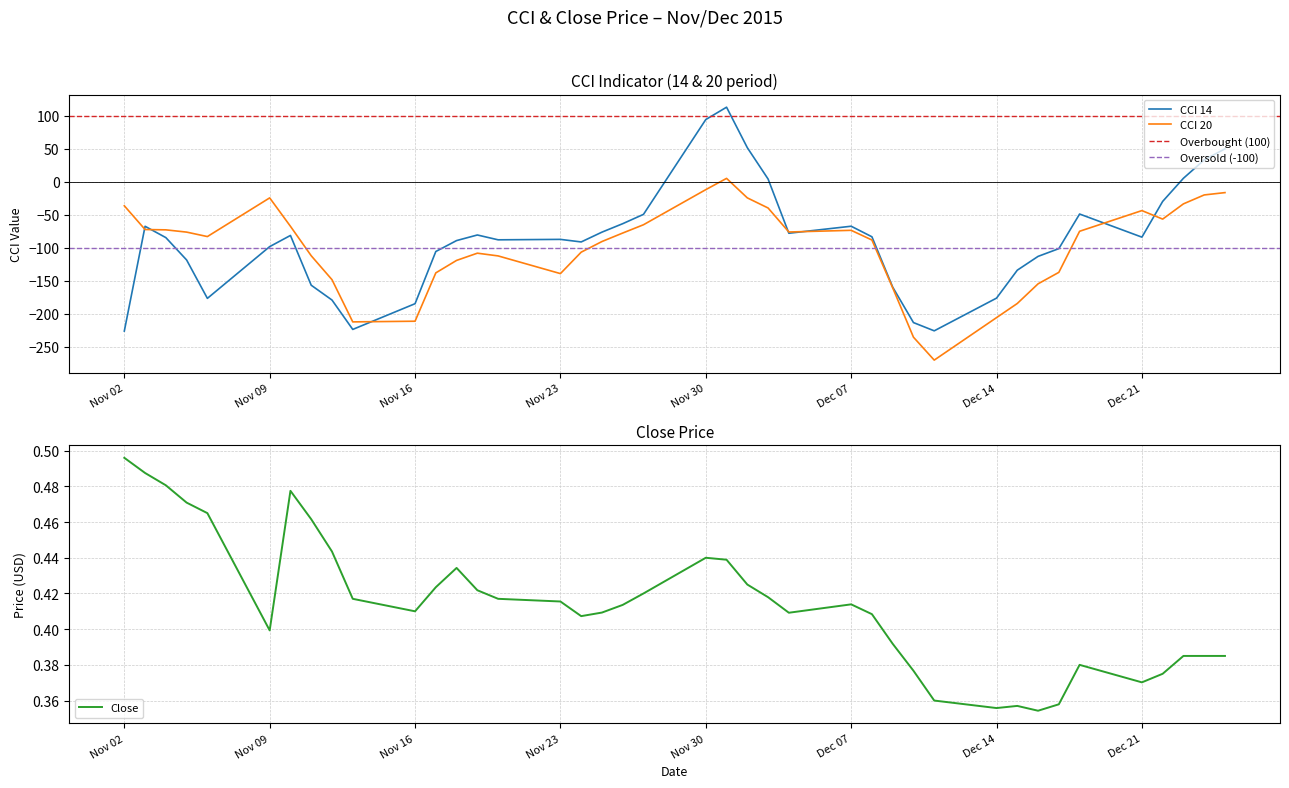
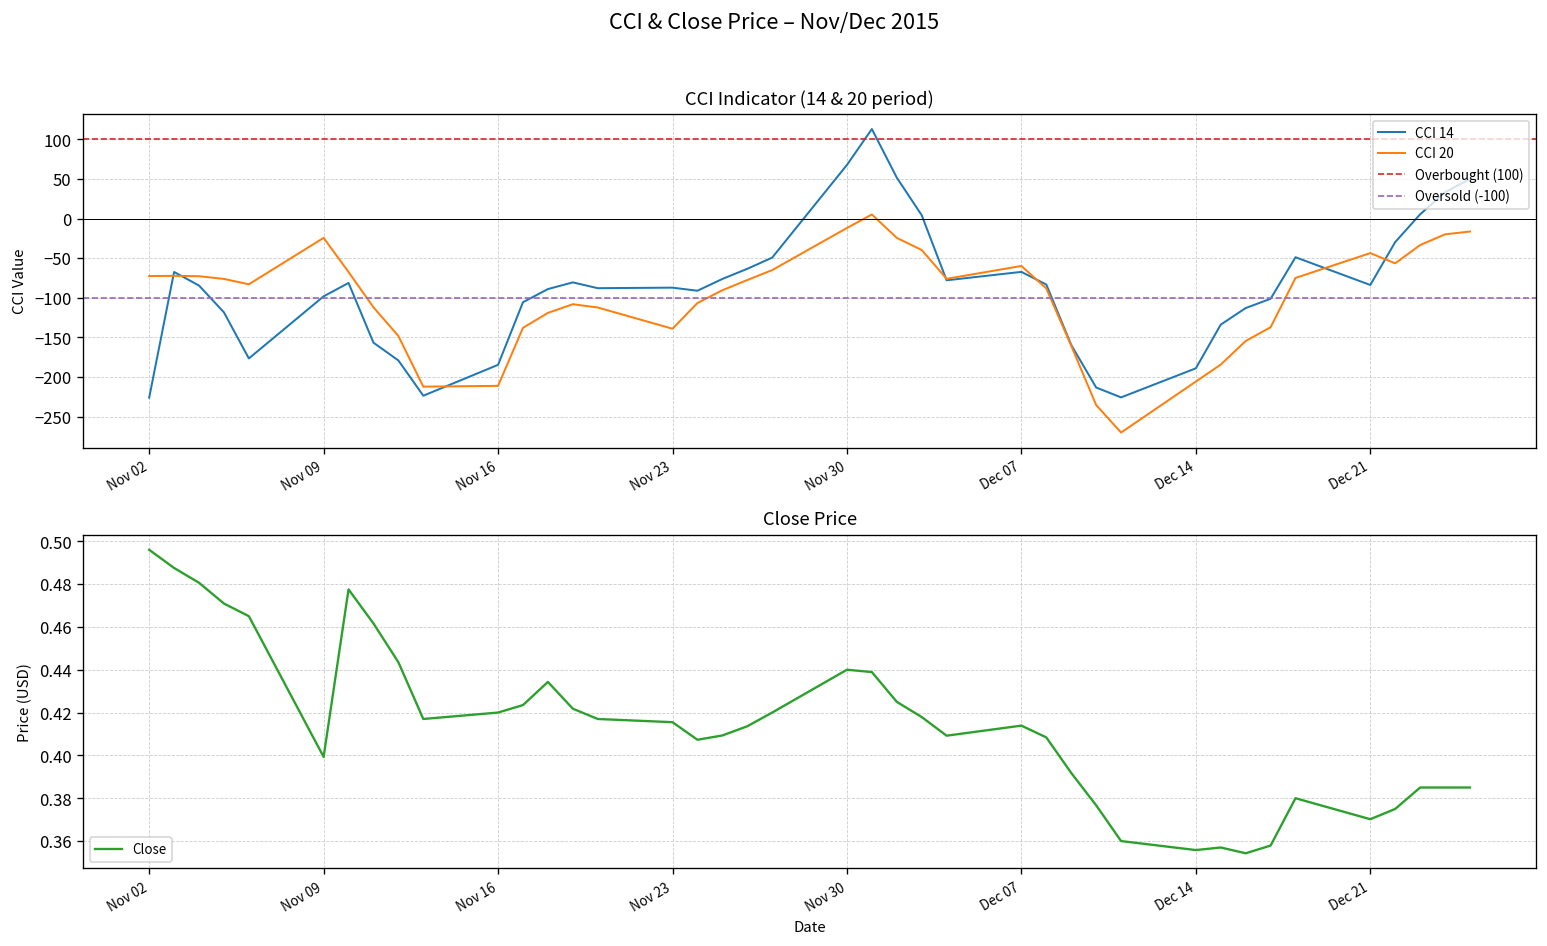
  {
    "CCI Indicator (14 & 20 period)": {
      "CCI 14": {
        "Nov 02": -230,
        "Nov 09": -100,
        "Nov 16": -180,
        "Nov 23": -90,
-       "Nov 30": 90,
+       "Nov 30": 70,
        "Dec 07": -70,
-       "Dec 14": -180,
+       "Dec 14": -190,
        "Dec 21": -80
      },
      "CCI 20": {
-       "Nov 02": -40,
+       "Nov 02": -70,
        "Nov 09": -20,
        "Nov 16": -210,
        "Nov 23": -140,
        "Nov 30": -10,
-       "Dec 07": -70,
+       "Dec 07": -60,
        "Dec 14": -210,
        "Dec 21": -40
      }
    },
    "Close Price": {
      "Nov 02": 0.496,
      "Nov 09": 0.40,
-     "Nov 16": 0.41,
+     "Nov 16": 0.42,
      "Nov 23": 0.416,
      "Nov 30": 0.44,
      "Dec 07": 0.414,
      "Dec 14": 0.356,
      "Dec 21": 0.37
    }
  }
